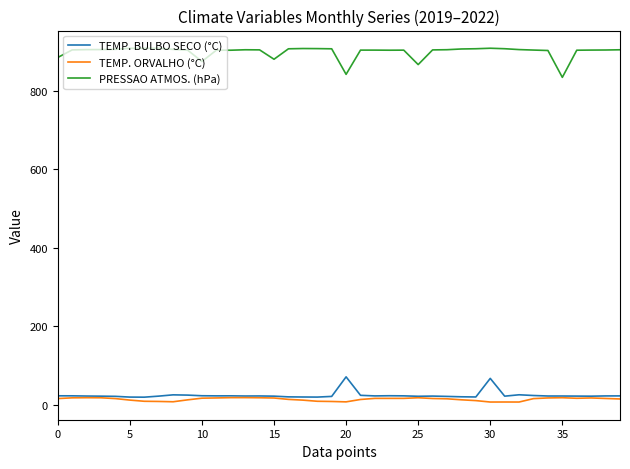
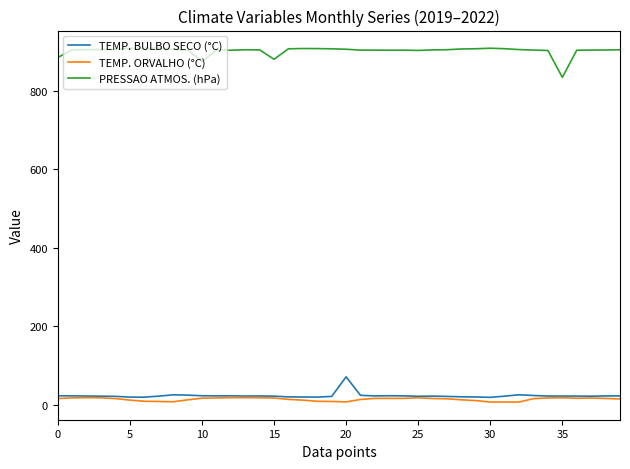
  {
    "TEMP. BULBO SECO (°C)": {
      "0": 20,
      "5": 20,
      "20": 70,
-     "30": 70
+     "30": 20
    },
    "TEMP. ORVALHO (°C)": {
      "0": 20,
      "5": 10,
      "20": 10,
      "30": 10
    },
    "PRESSAO ATMOS. (hPa)": {
      "0": 880,
      "15": 880,
-     "20": 840,
-     "25": 870,
+     "20": 910,
+     "25": 900,
      "30": 910,
      "35": 830
    }
  }
